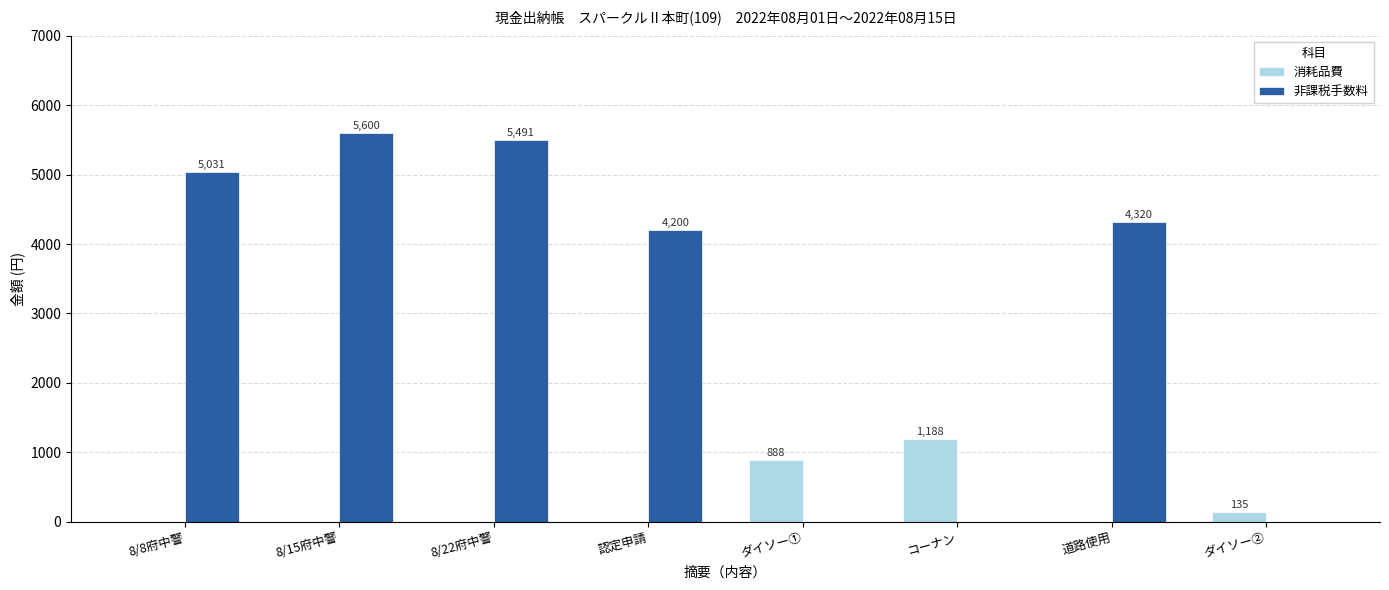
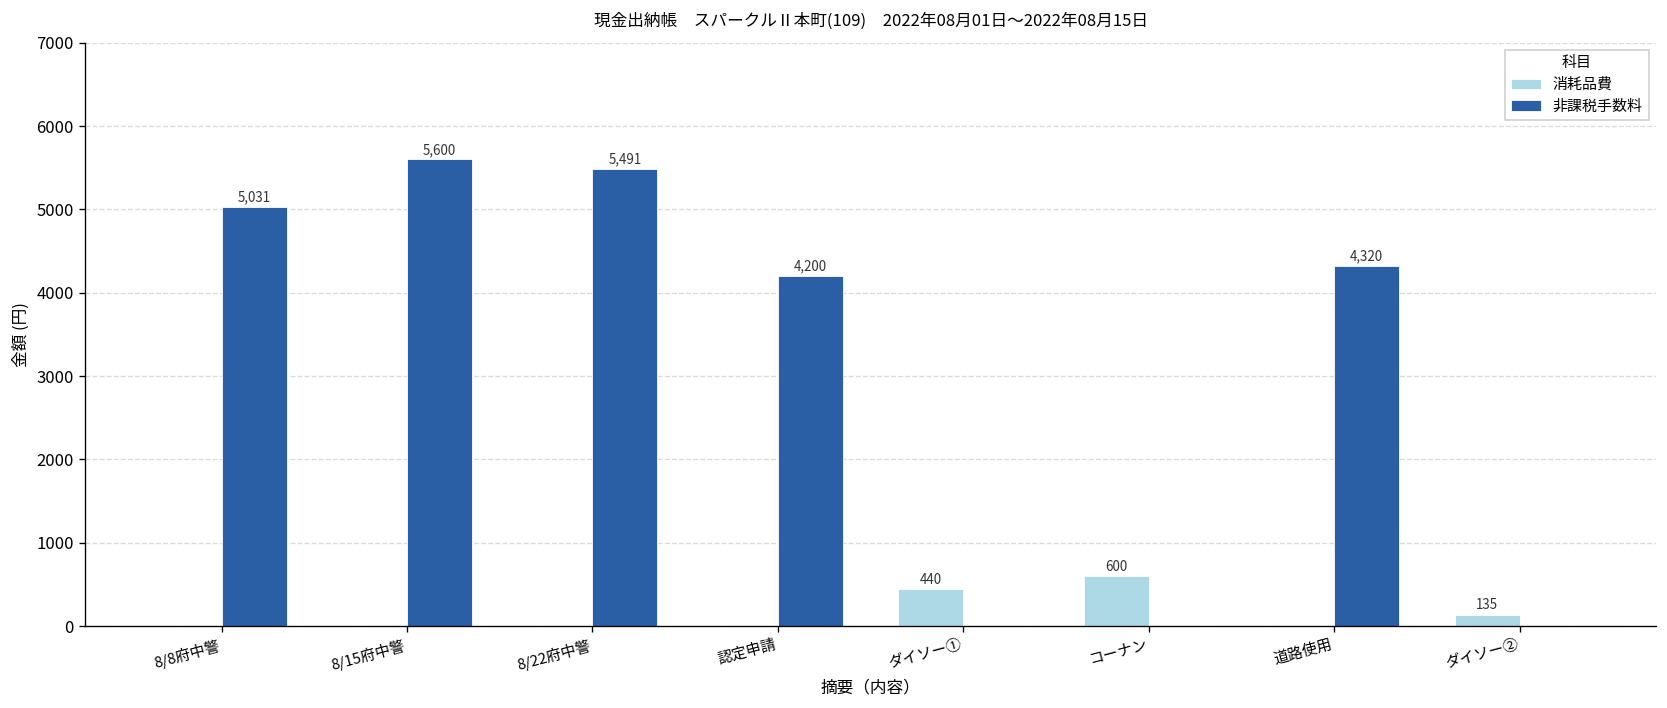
  {
    "消耗品費": {
-     "ダイソー①": "888",
-     "コーナン": "1,188",
+     "ダイソー①": "440",
+     "コーナン": "600",
      "ダイソー②": "135"
    },
    "非課税手数料": {
      "8/8府中警": "5,031",
      "8/15府中警": "5,600",
      "8/22府中警": "5,491",
      "認定申請": "4,200",
      "道路使用": "4,320"
    }
  }
